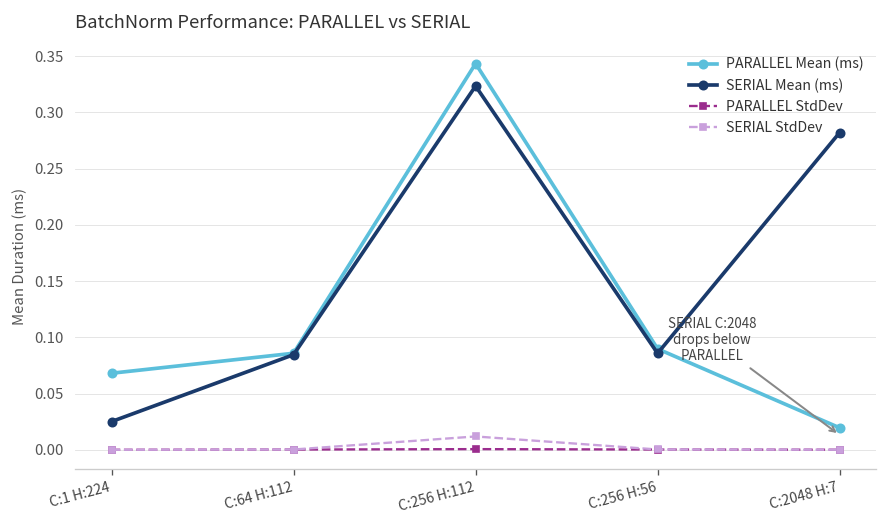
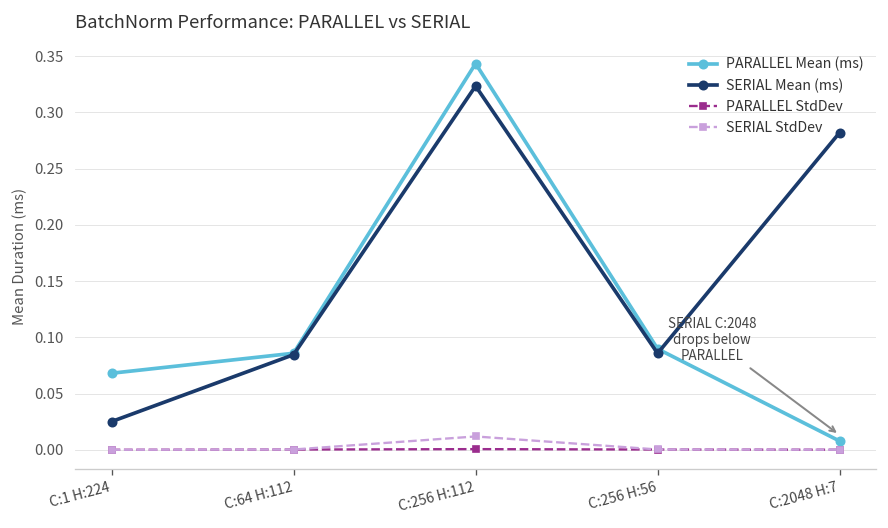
  {
    "PARALLEL Mean (ms)": {
      "C:1 H:224": 0.07,
      "C:256 H:112": 0.34,
-     "C:2048 H:7": 0.02
+     "C:2048 H:7": 0.01
    },
    "SERIAL Mean (ms)": {
      "C:1 H:224": 0.03,
      "C:256 H:112": 0.32,
      "C:2048 H:7": 0.28
    },
    "PARALLEL StdDev": {
      "C:256 H:112": 0.00
    },
    "SERIAL StdDev": {
      "C:256 H:112": 0.01
    }
  }
